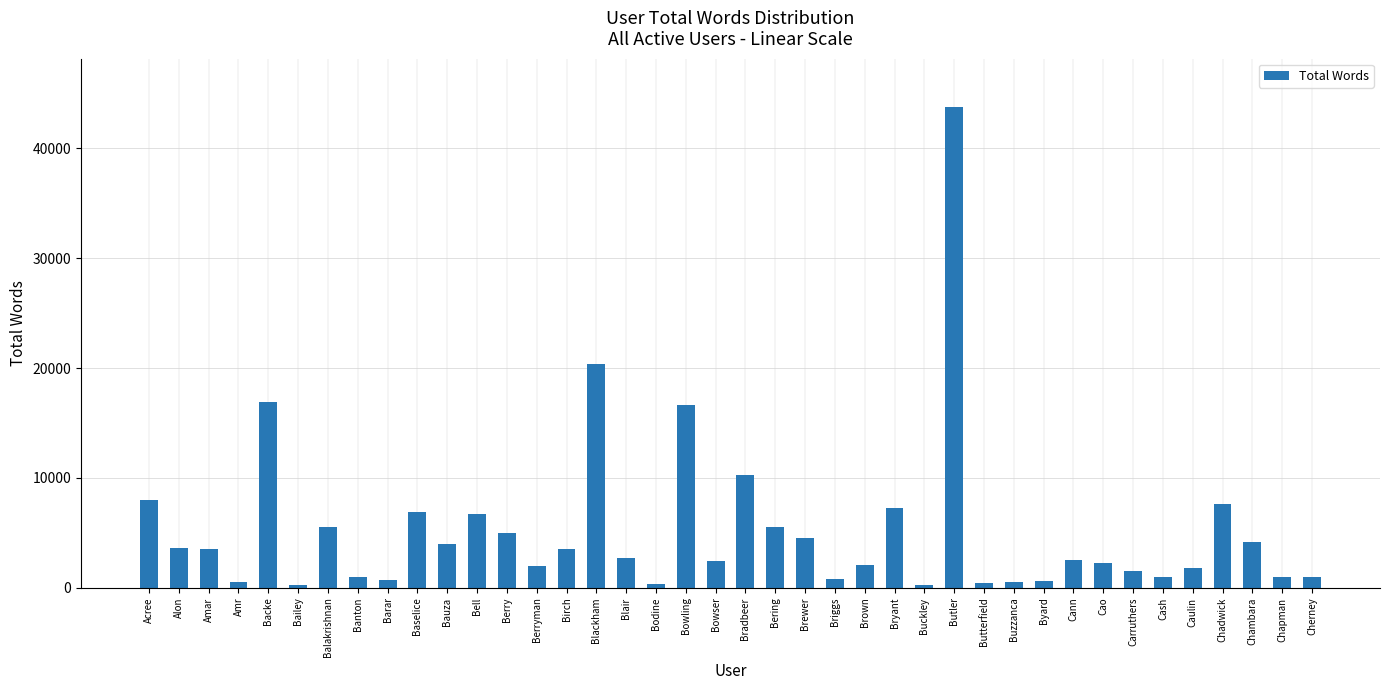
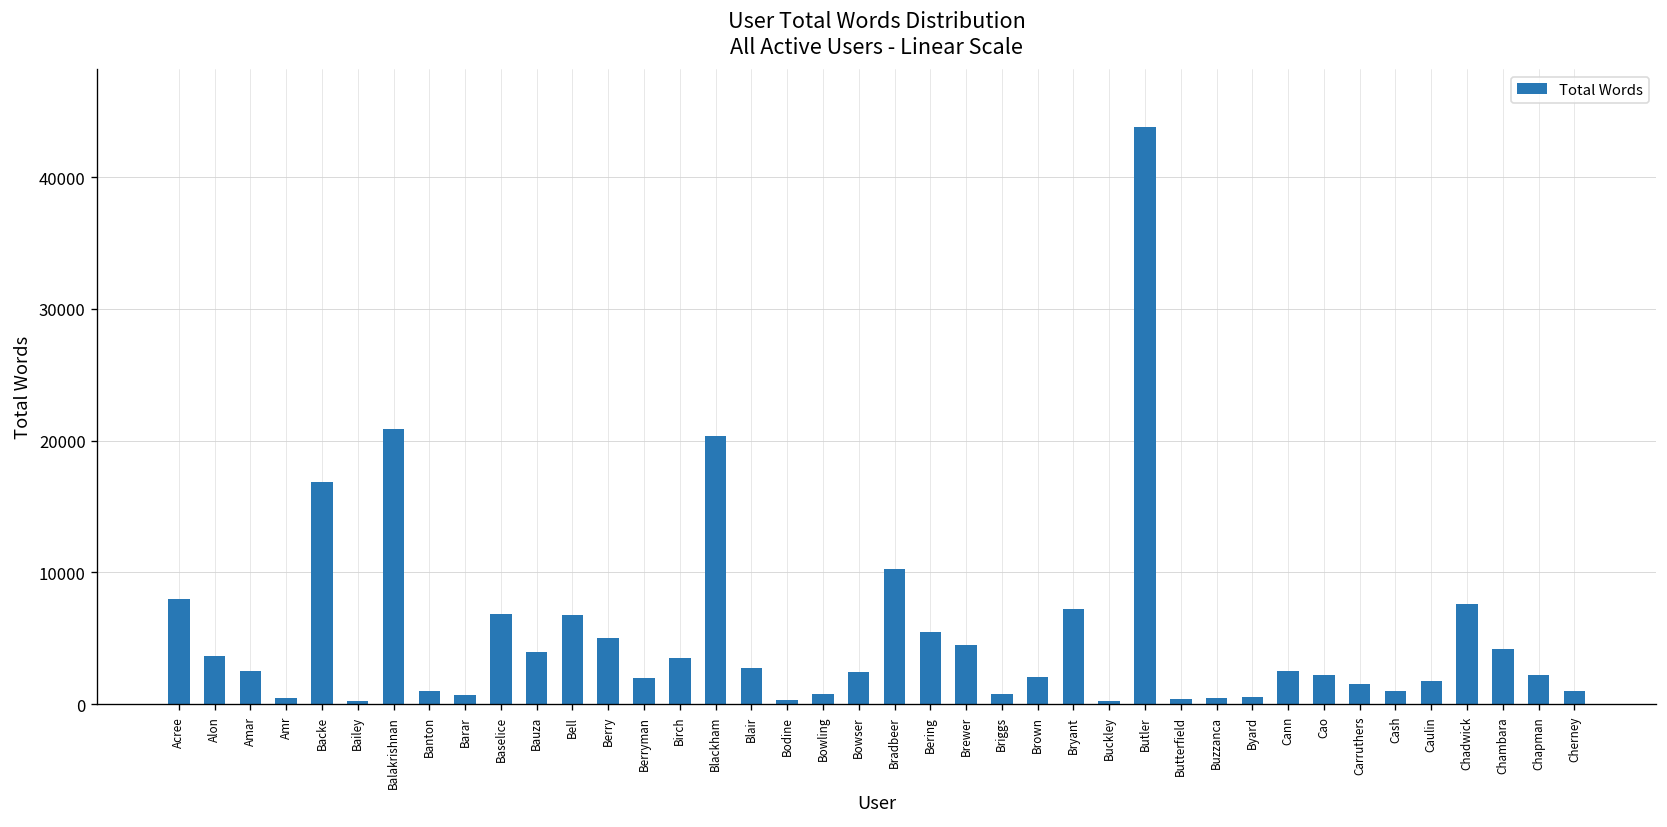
  {
    "Acree": 8000,
    "Alon": 3700,
-   "Amar": 3500,
+   "Amar": 2500,
    "Amr": 500,
    "Backe": 16900,
    "Bailey": 300,
-   "Balakrishnan": 5500,
+   "Balakrishnan": 20900,
    "Banton": 1000,
    "Barar": 700,
    "Baselice": 6900,
    "Bauza": 4000,
    "Bell": 6800,
    "Berry": 5000,
    "Berryman": 2000,
    "Birch": 3500,
    "Blackham": 20400,
    "Blair": 2800,
    "Bodine": 400,
-   "Bowling": 16700,
+   "Bowling": 800,
    "Bowser": 2500,
    "Bradbeer": 10300,
    "Bering": 5500,
    "Brewer": 4500,
    "Briggs": 800,
    "Brown": 2100,
    "Bryant": 7300,
    "Buckley": 300,
    "Butler": 43800,
    "Butterfield": 400,
    "Buzzanca": 500,
    "Byard": 600,
    "Cann": 2500,
    "Cao": 2300,
    "Carruthers": 1500,
    "Cash": 1000,
    "Caulin": 1800,
    "Chadwick": 7600,
    "Chambara": 4200,
-   "Chapman": 1000,
+   "Chapman": 2200,
    "Cherney": 1000
  }
